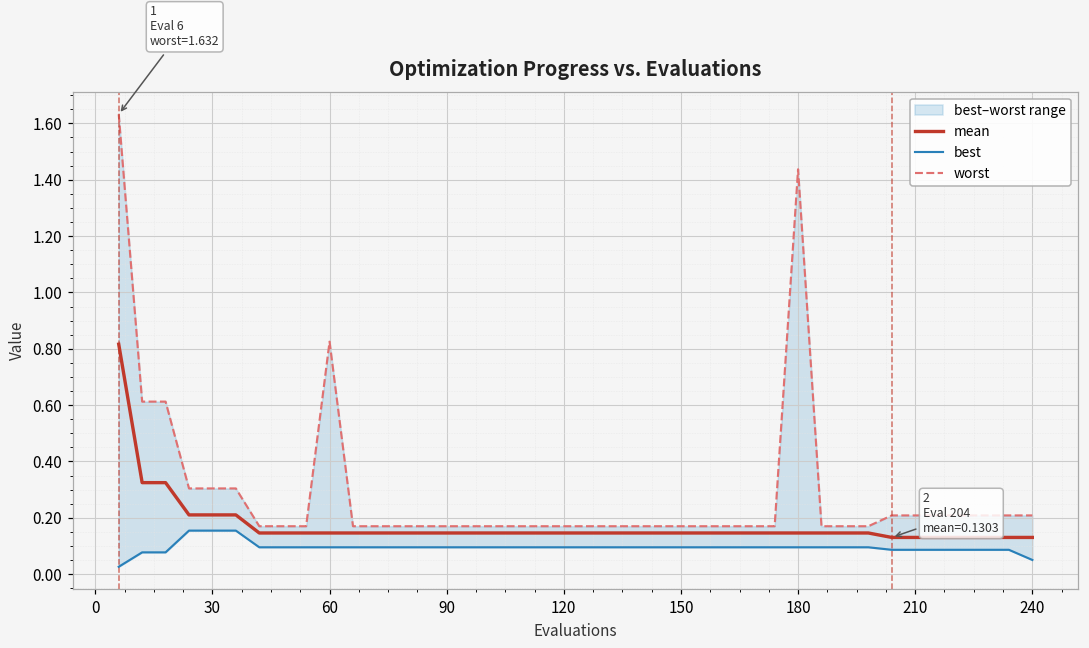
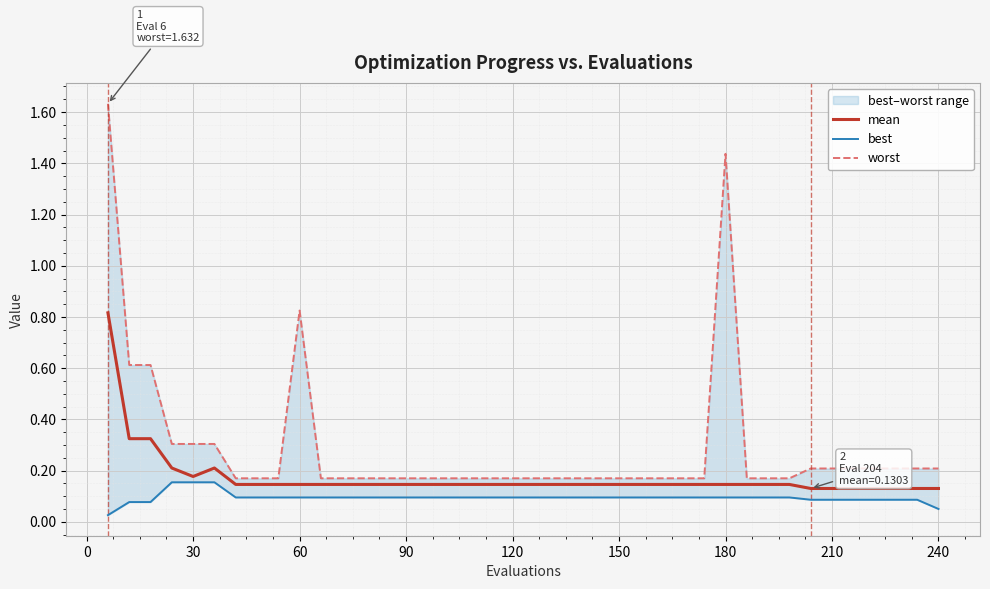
  {
    "mean": {
-     "30": 0.21,
+     "30": 0.18,
      "60": 0.15,
      "90": 0.15,
      "120": 0.15,
      "150": 0.15,
      "180": 0.15,
      "240": 0.13
    },
    "best": {
      "30": 0.15,
      "60": 0.10,
      "90": 0.10,
      "120": 0.10,
      "150": 0.10,
      "180": 0.10,
      "210": 0.09,
      "240": 0.05
    },
    "best–worst range": {
      "30": 0.30,
      "60": 0.83,
      "90": 0.17,
      "120": 0.17,
      "150": 0.17,
      "180": 1.44,
      "240": 0.21
    }
  }
